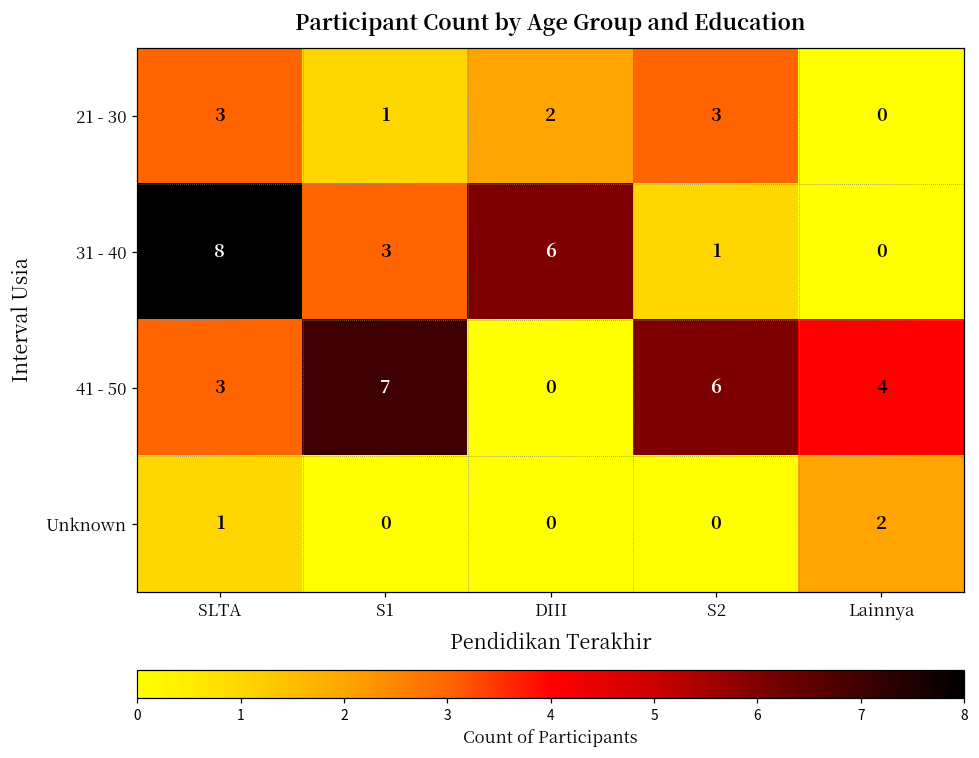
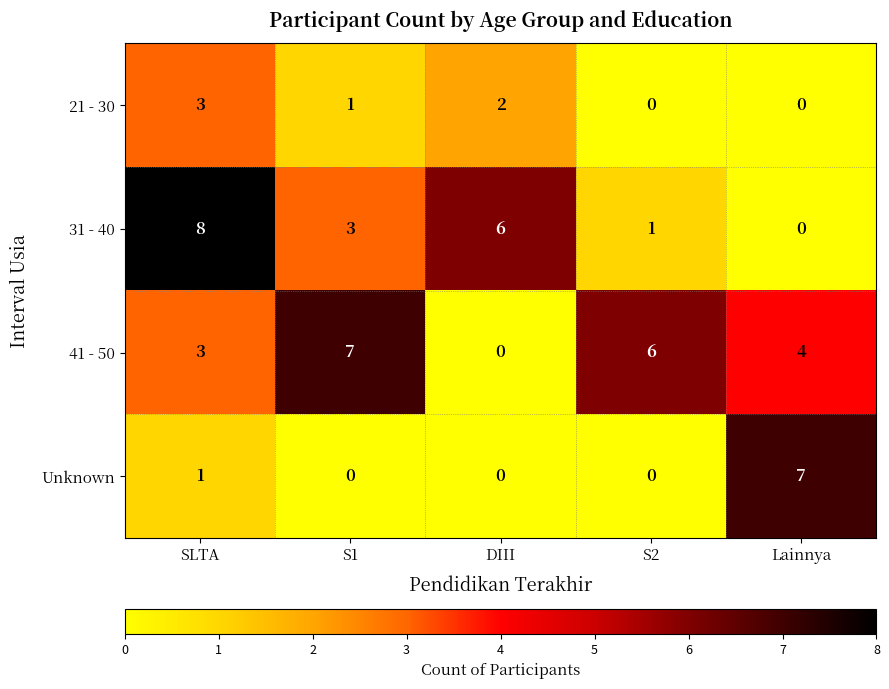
  {
    "21 - 30": {
      "SLTA": 3,
      "S1": 1,
      "DIII": 2,
-     "S2": 3,
+     "S2": 0,
      "Lainnya": 0
    },
    "31 - 40": {
      "SLTA": 8,
      "S1": 3,
      "DIII": 6,
      "S2": 1,
      "Lainnya": 0
    },
    "41 - 50": {
      "SLTA": 3,
      "S1": 7,
      "DIII": 0,
      "S2": 6,
      "Lainnya": 4
    },
    "Unknown": {
      "SLTA": 1,
      "S1": 0,
      "DIII": 0,
      "S2": 0,
-     "Lainnya": 2
+     "Lainnya": 7
    }
  }
